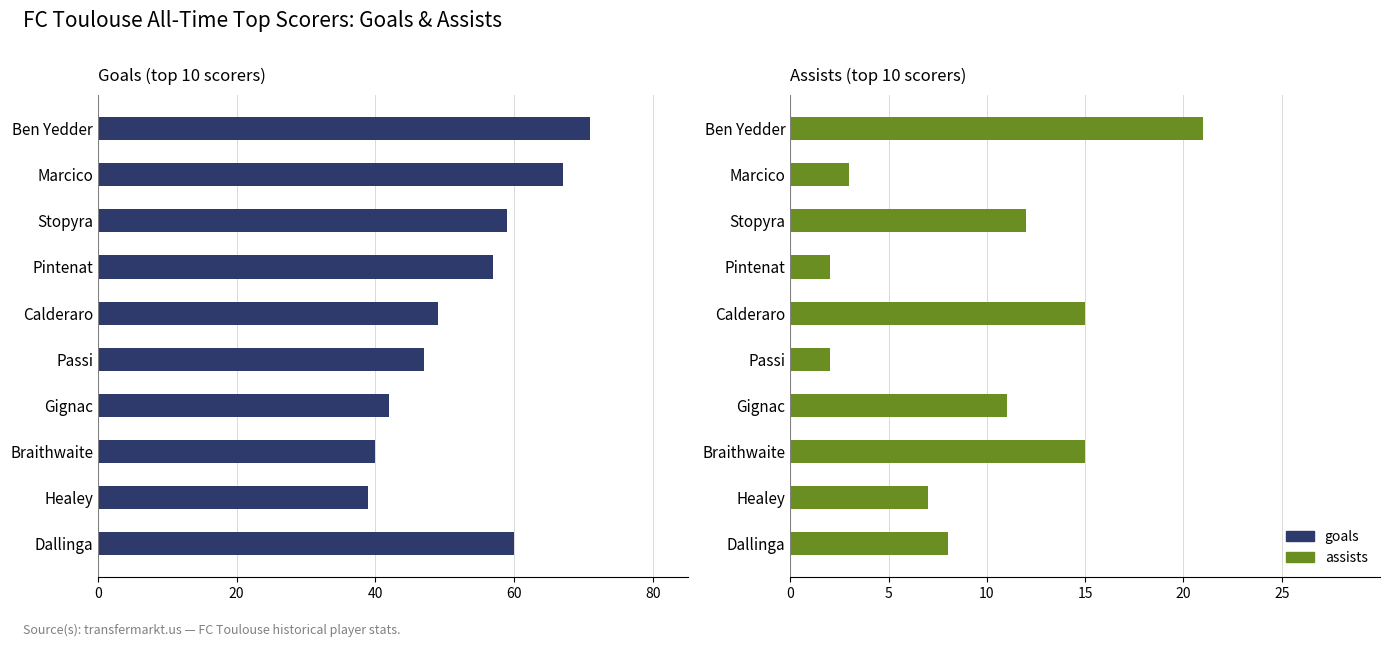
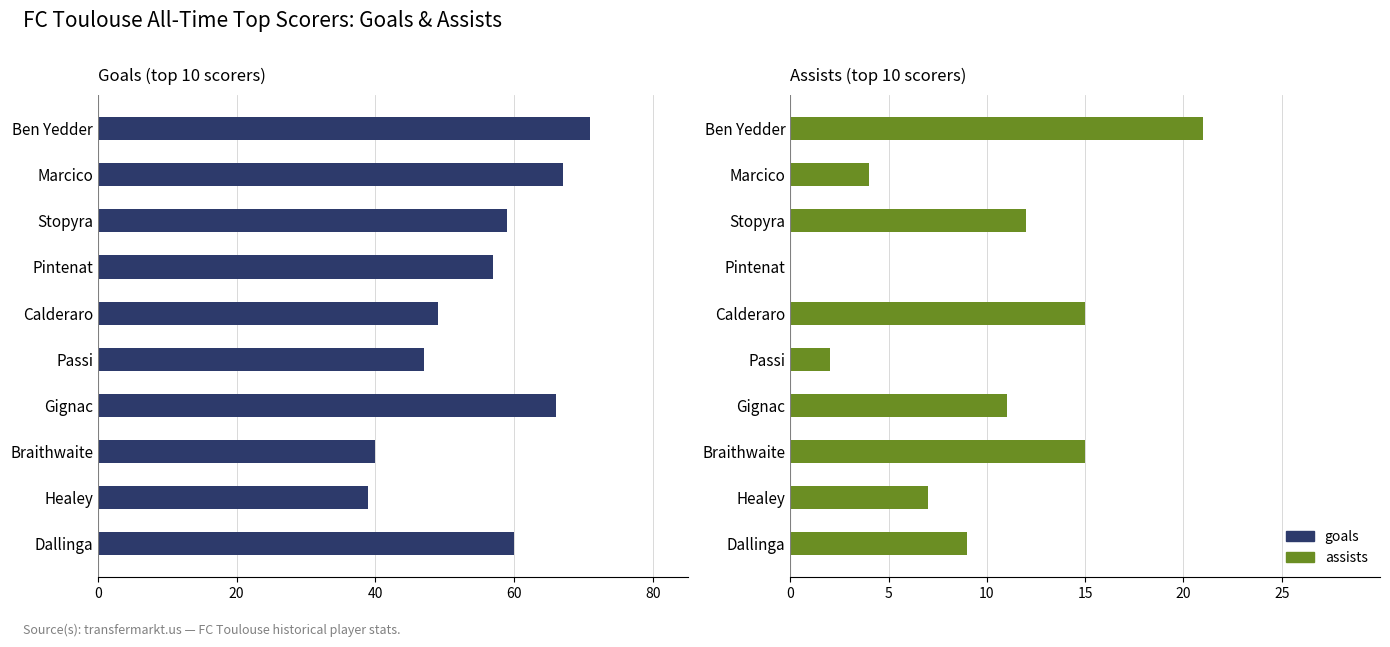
  {
    "Goals (top 10 scorers)": {
      "Ben Yedder": 71,
      "Marcico": 67,
      "Stopyra": 59,
      "Pintenat": 57,
      "Calderaro": 49,
      "Passi": 47,
-     "Gignac": 42,
+     "Gignac": 66,
      "Braithwaite": 40,
      "Healey": 39,
      "Dallinga": 60
    },
    "Assists (top 10 scorers)": {
      "Ben Yedder": 21,
-     "Marcico": 3,
+     "Marcico": 4,
      "Stopyra": 12,
-     "Pintenat": 2,
+     "Pintenat": 0,
      "Calderaro": 15,
      "Passi": 2,
      "Gignac": 11,
      "Braithwaite": 15,
      "Healey": 7,
-     "Dallinga": 8
+     "Dallinga": 9
    }
  }
